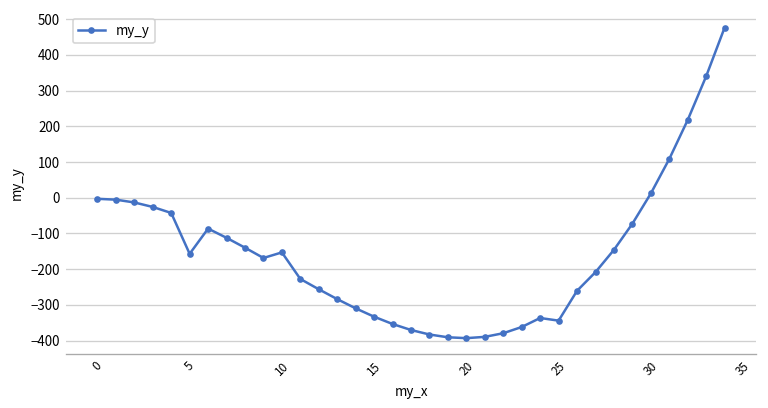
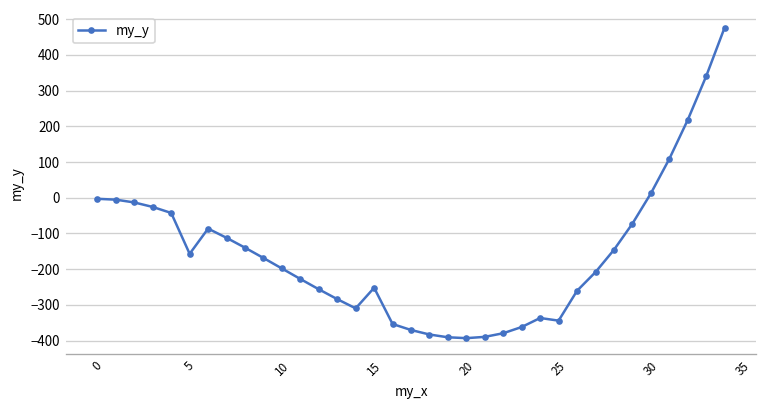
  {
    "0": 0,
    "5": -160,
-   "10": -150,
-   "15": -330,
+   "10": -200,
+   "15": -250,
    "20": -390,
    "25": -340,
    "30": 10
  }
